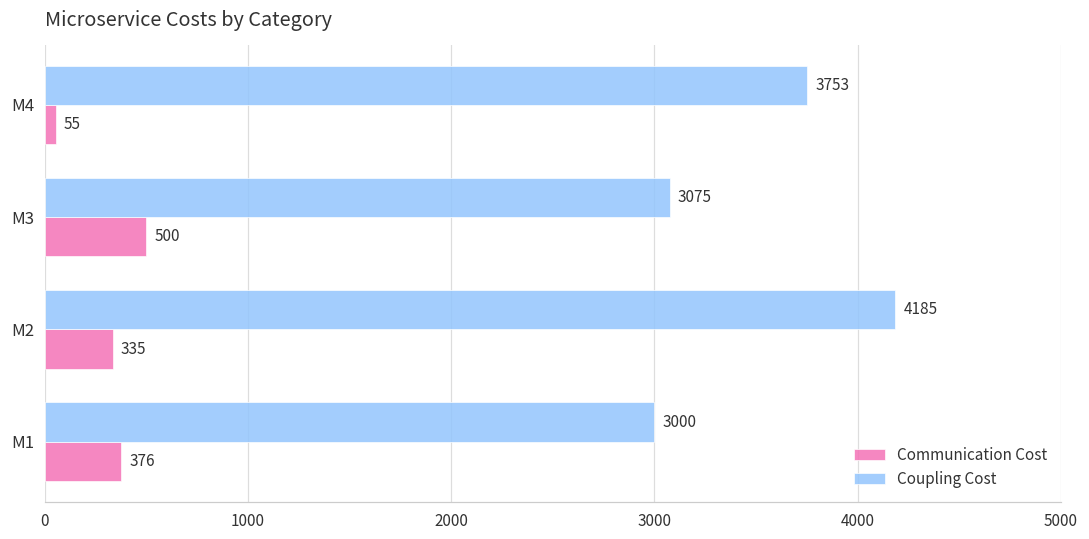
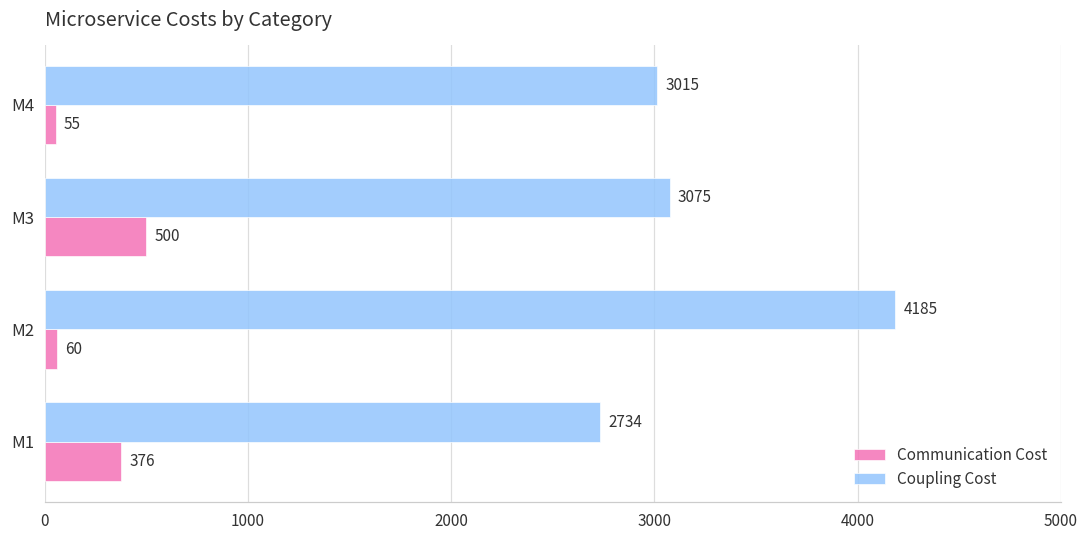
  {
    "Communication Cost": {
      "M4": 55,
      "M3": 500,
-     "M2": 335,
+     "M2": 60,
      "M1": 376
    },
    "Coupling Cost": {
-     "M4": 3753,
+     "M4": 3015,
      "M3": 3075,
      "M2": 4185,
-     "M1": 3000
+     "M1": 2734
    }
  }
